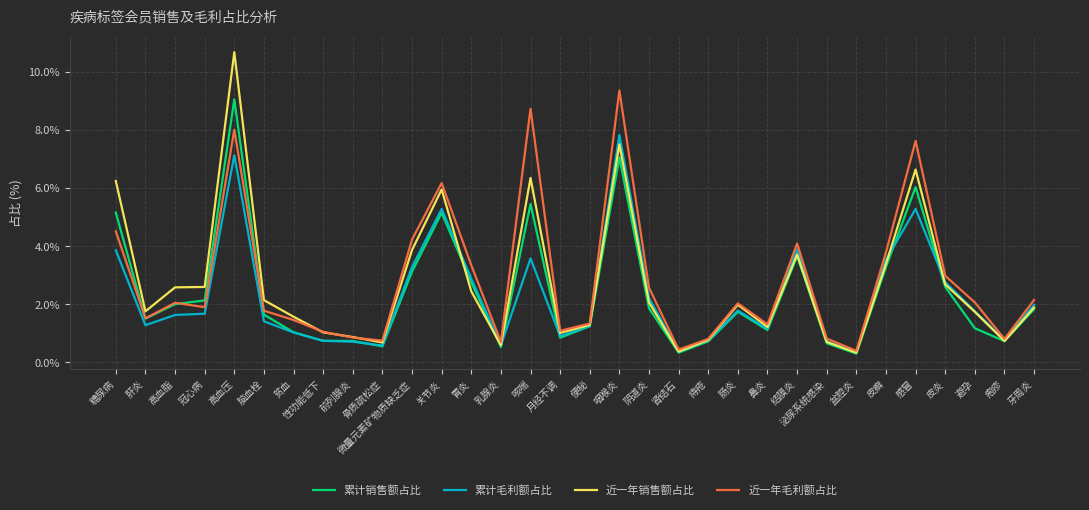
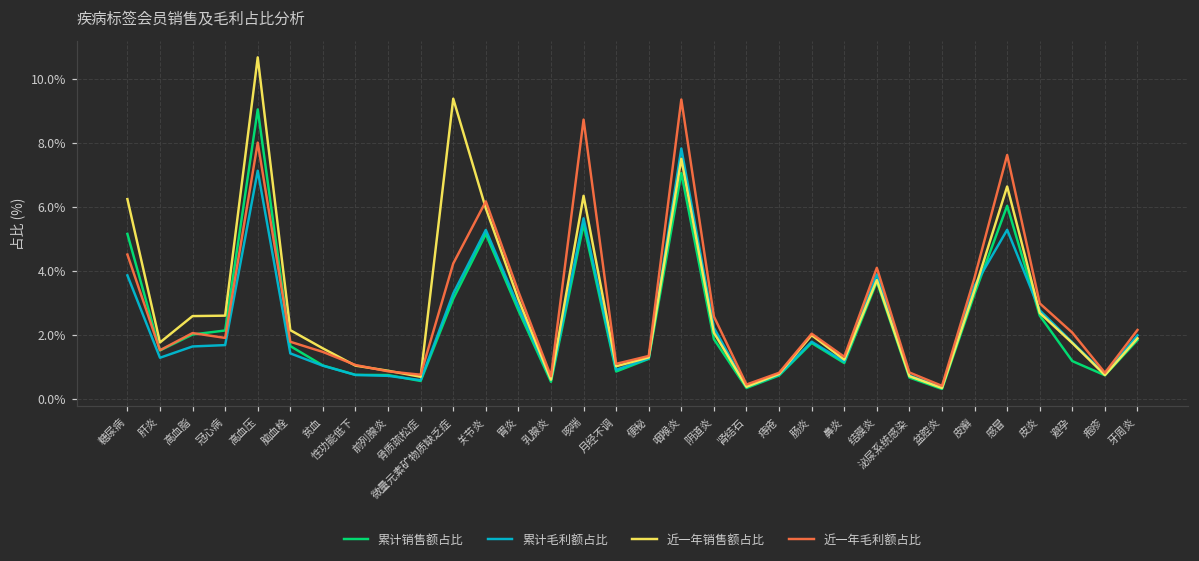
  {
    "累计销售额占比": {
      "糖尿病": "5.1%",
      "冠心病": "2.1%",
      "高血压": "9.0%",
      "脑血栓": "1.6%",
      "微量元素矿物质缺乏症": "3.1%",
      "关节炎": "5.1%",
      "胃炎": "2.8%",
      "咳喘": "5.4%",
      "咽喉炎": "7.0%",
      "阴道炎": "1.9%",
      "皮癣": "3.3%",
      "感冒": "6.0%",
      "避孕": "1.2%"
    },
    "累计毛利额占比": {
      "糖尿病": "3.9%",
      "肝炎": "1.3%",
      "高血脂": "1.6%",
      "冠心病": "1.7%",
      "高血压": "7.1%",
      "脑血栓": "1.4%",
      "微量元素矿物质缺乏症": "3.3%",
      "关节炎": "5.3%",
      "胃炎": "2.9%",
-     "咳喘": "3.6%",
+     "咳喘": "5.6%",
      "咽喉炎": "7.8%",
      "阴道炎": "2.2%",
      "结膜炎": "3.9%",
      "皮癣": "3.5%",
      "感冒": "5.3%",
      "牙周炎": "2.0%"
    },
    "近一年销售额占比": {
      "糖尿病": "6.2%",
      "肝炎": "1.8%",
      "高血脂": "2.6%",
      "冠心病": "2.6%",
      "高血压": "10.7%",
      "脑血栓": "2.1%",
      "贫血": "1.6%",
-     "微量元素矿物质缺乏症": "3.9%",
+     "微量元素矿物质缺乏症": "9.4%",
      "关节炎": "5.9%",
-     "胃炎": "2.4%",
+     "胃炎": "3.1%",
      "咳喘": "6.3%",
      "咽喉炎": "7.5%",
      "阴道炎": "2.1%",
      "皮癣": "3.4%",
      "感冒": "6.6%"
    },
    "近一年毛利额占比": {
      "糖尿病": "4.5%",
      "冠心病": "1.9%",
      "高血压": "8.0%",
      "脑血栓": "1.8%",
      "贫血": "1.5%",
      "微量元素矿物质缺乏症": "4.2%",
      "关节炎": "6.2%",
      "胃炎": "3.3%",
      "乳腺炎": "0.7%",
      "咳喘": "8.7%",
      "咽喉炎": "9.4%",
      "阴道炎": "2.6%",
      "结膜炎": "4.1%",
      "泌尿系统感染": "0.8%",
      "皮癣": "3.8%",
      "感冒": "7.6%",
      "皮炎": "3.0%",
      "避孕": "2.1%",
      "牙周炎": "2.1%"
    }
  }
